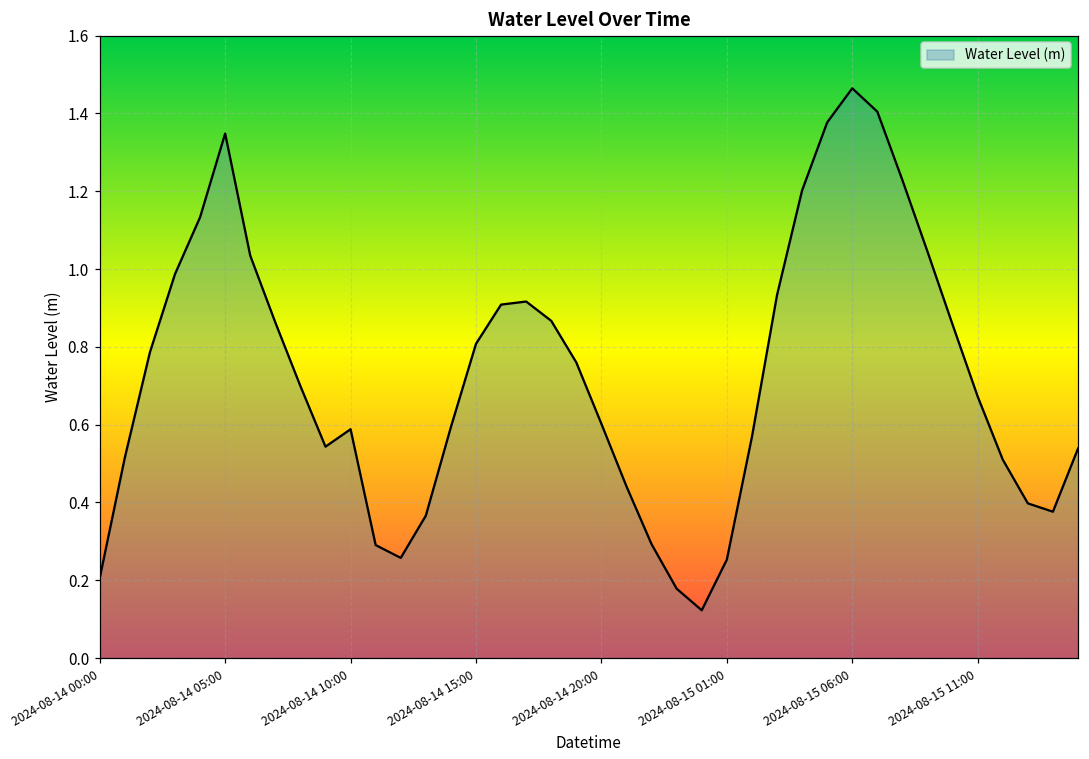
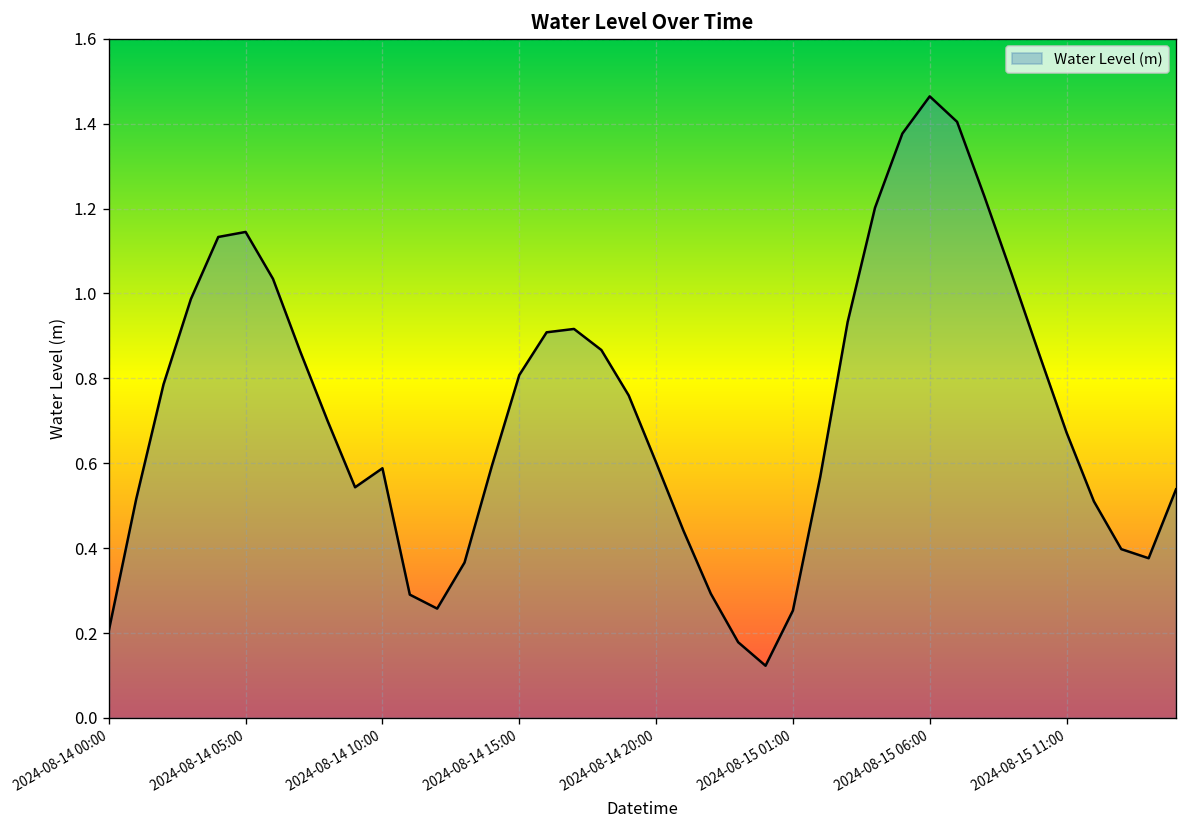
  {
    "2024-08-14 00:00": 0.21,
-   "2024-08-14 05:00": 1.35,
+   "2024-08-14 05:00": 1.15,
    "2024-08-14 10:00": 0.59,
    "2024-08-14 15:00": 0.81,
    "2024-08-14 20:00": 0.60,
    "2024-08-15 01:00": 0.25,
    "2024-08-15 06:00": 1.46,
    "2024-08-15 11:00": 0.67
  }
